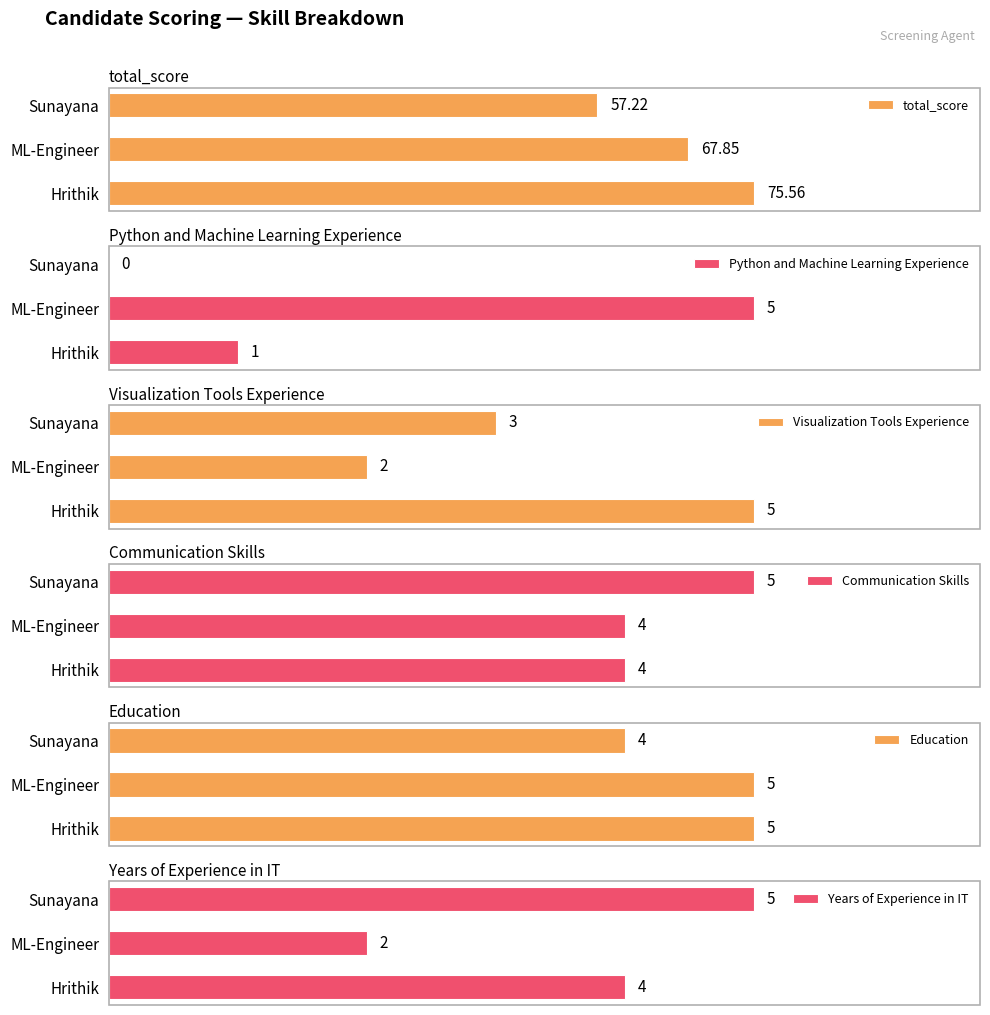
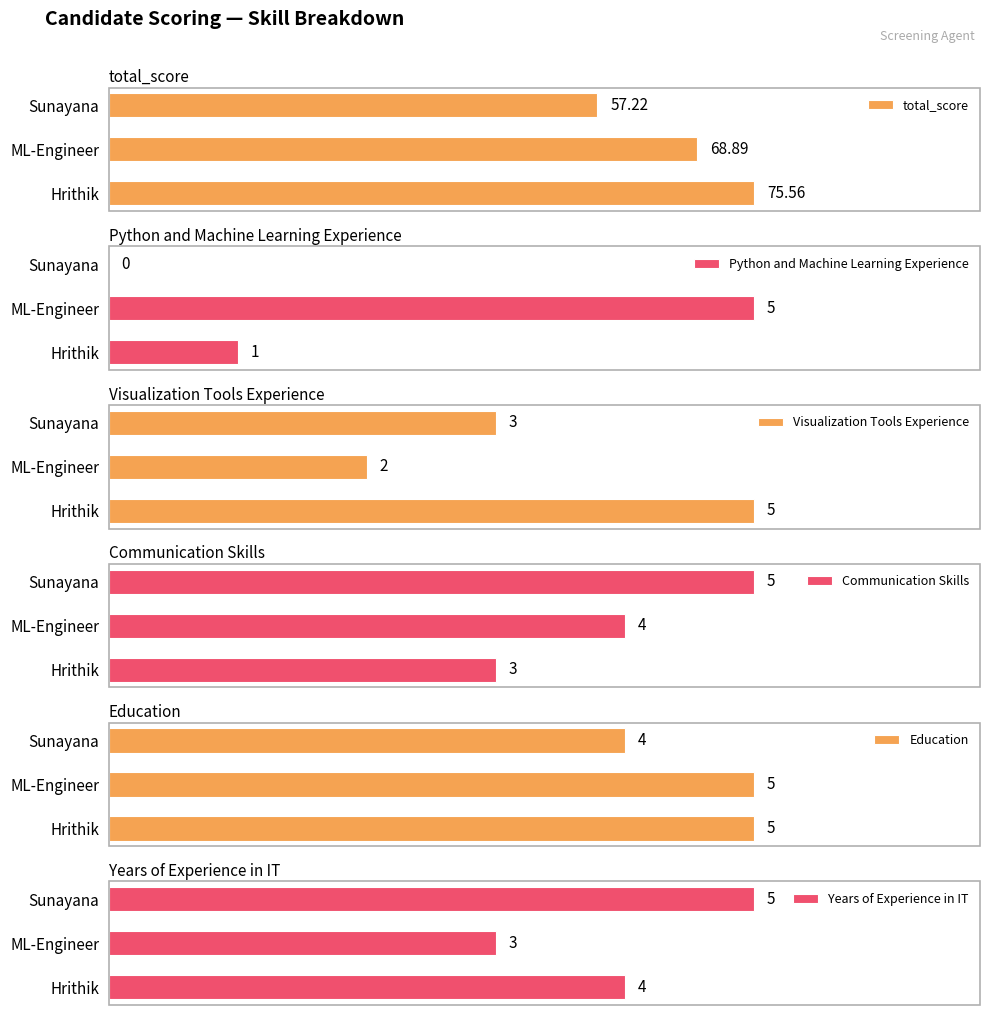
  {
    "total_score": {
      "Sunayana": 57.22,
-     "ML-Engineer": 67.85,
+     "ML-Engineer": 68.89,
      "Hrithik": 75.56
    },
    "Python and Machine Learning Experience": {
      "Sunayana": 0,
      "ML-Engineer": 5,
      "Hrithik": 1
    },
    "Visualization Tools Experience": {
      "Sunayana": 3,
      "ML-Engineer": 2,
      "Hrithik": 5
    },
    "Communication Skills": {
      "Sunayana": 5,
      "ML-Engineer": 4,
-     "Hrithik": 4
+     "Hrithik": 3
    },
    "Education": {
      "Sunayana": 4,
      "ML-Engineer": 5,
      "Hrithik": 5
    },
    "Years of Experience in IT": {
      "Sunayana": 5,
-     "ML-Engineer": 2,
+     "ML-Engineer": 3,
      "Hrithik": 4
    }
  }
